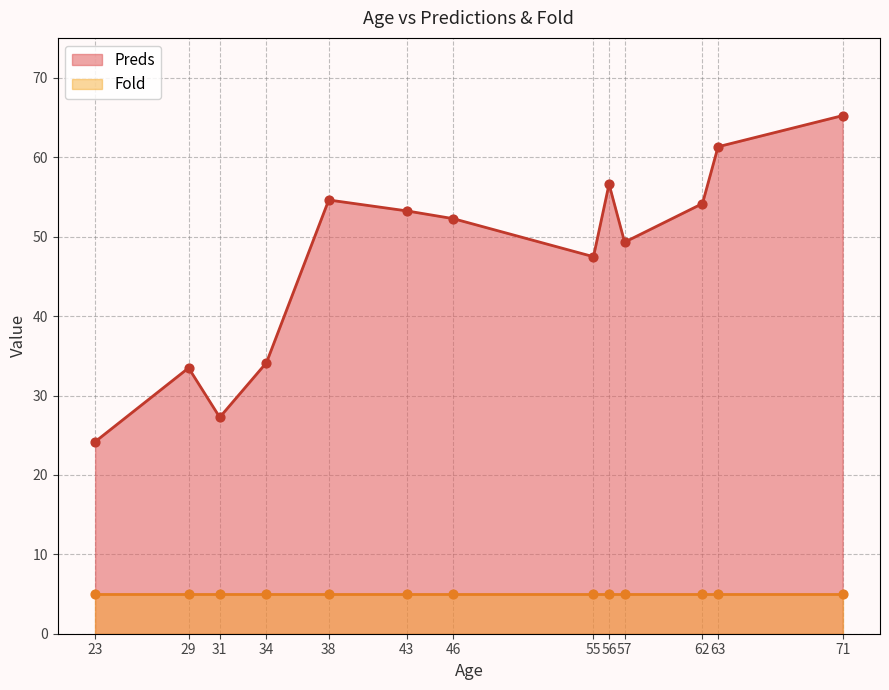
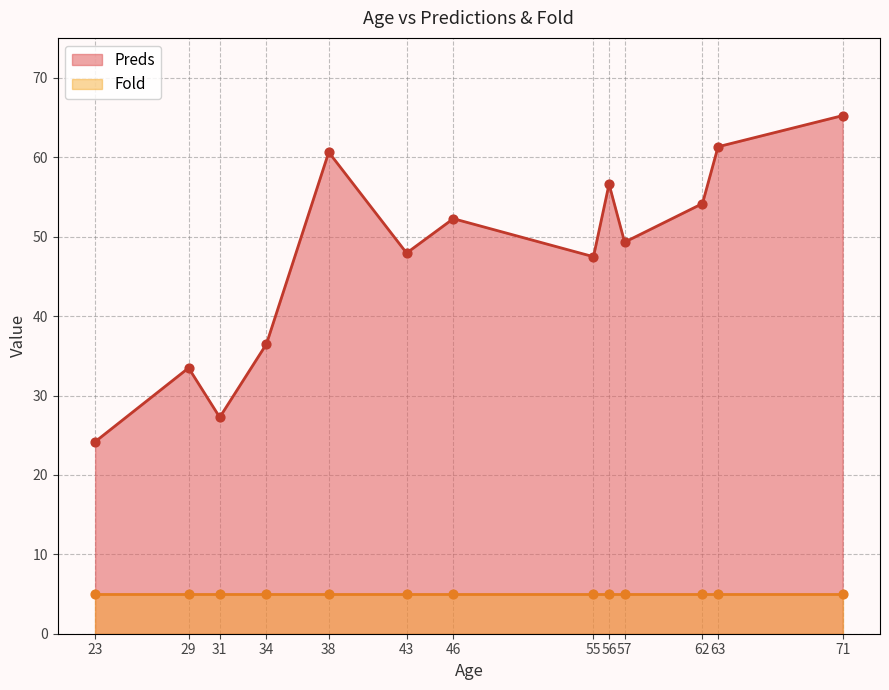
  {
    "Preds": {
      "23": 24,
      "29": 33,
      "31": 27,
-     "34": 34,
-     "38": 55,
-     "43": 53,
+     "34": 36,
+     "38": 61,
+     "43": 48,
      "46": 52,
      "55": 47,
      "56": 57,
      "57": 49,
      "62": 54,
      "63": 61,
      "71": 65
    },
    "Fold": {
      "23": 5,
      "29": 5,
      "31": 5,
      "34": 5,
      "38": 5,
      "43": 5,
      "46": 5,
      "55": 5,
      "56": 5,
      "57": 5,
      "62": 5,
      "63": 5,
      "71": 5
    }
  }
